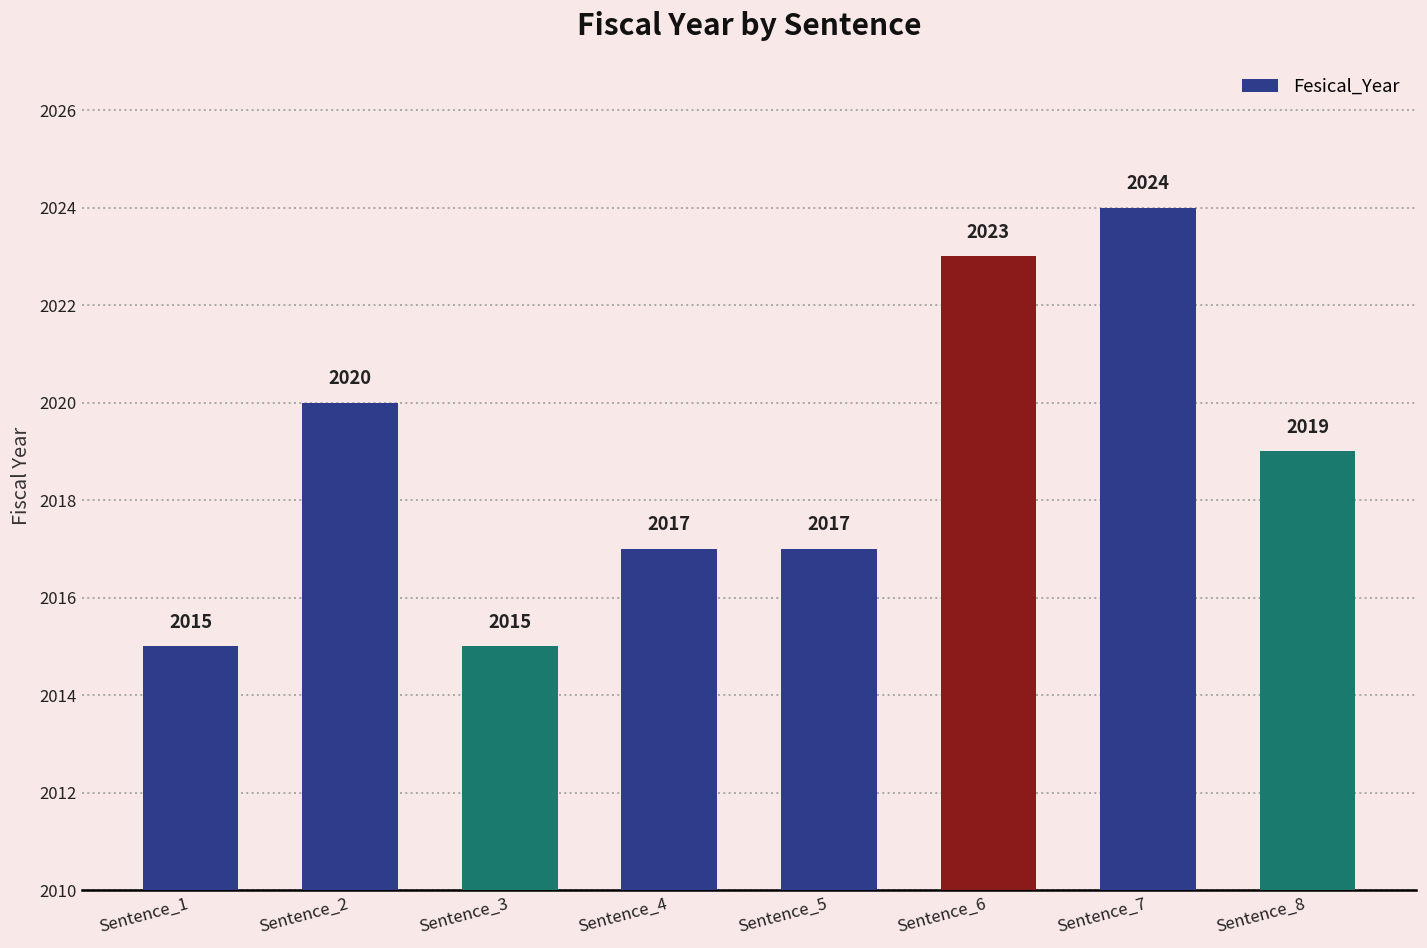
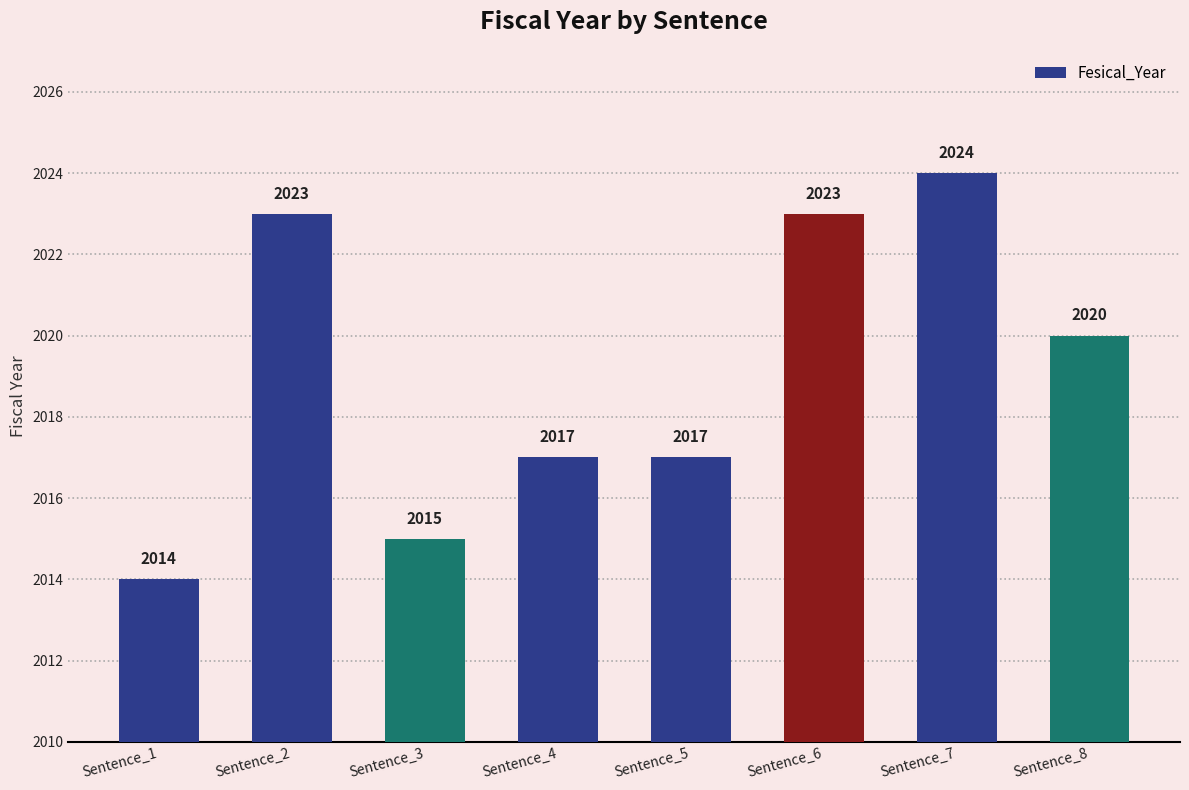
  {
-   "Sentence_1": 2015,
-   "Sentence_2": 2020,
+   "Sentence_1": 2014,
+   "Sentence_2": 2023,
    "Sentence_3": 2015,
    "Sentence_4": 2017,
    "Sentence_5": 2017,
    "Sentence_6": 2023,
    "Sentence_7": 2024,
-   "Sentence_8": 2019
+   "Sentence_8": 2020
  }
